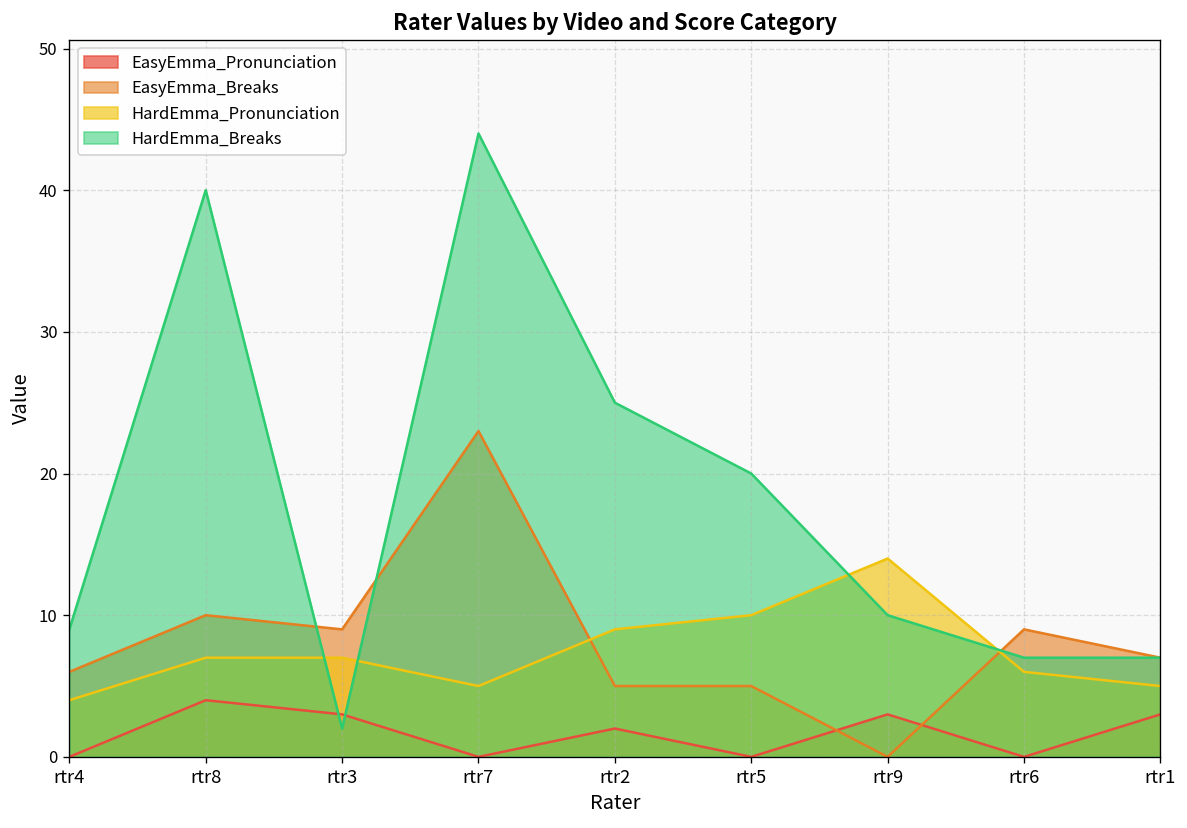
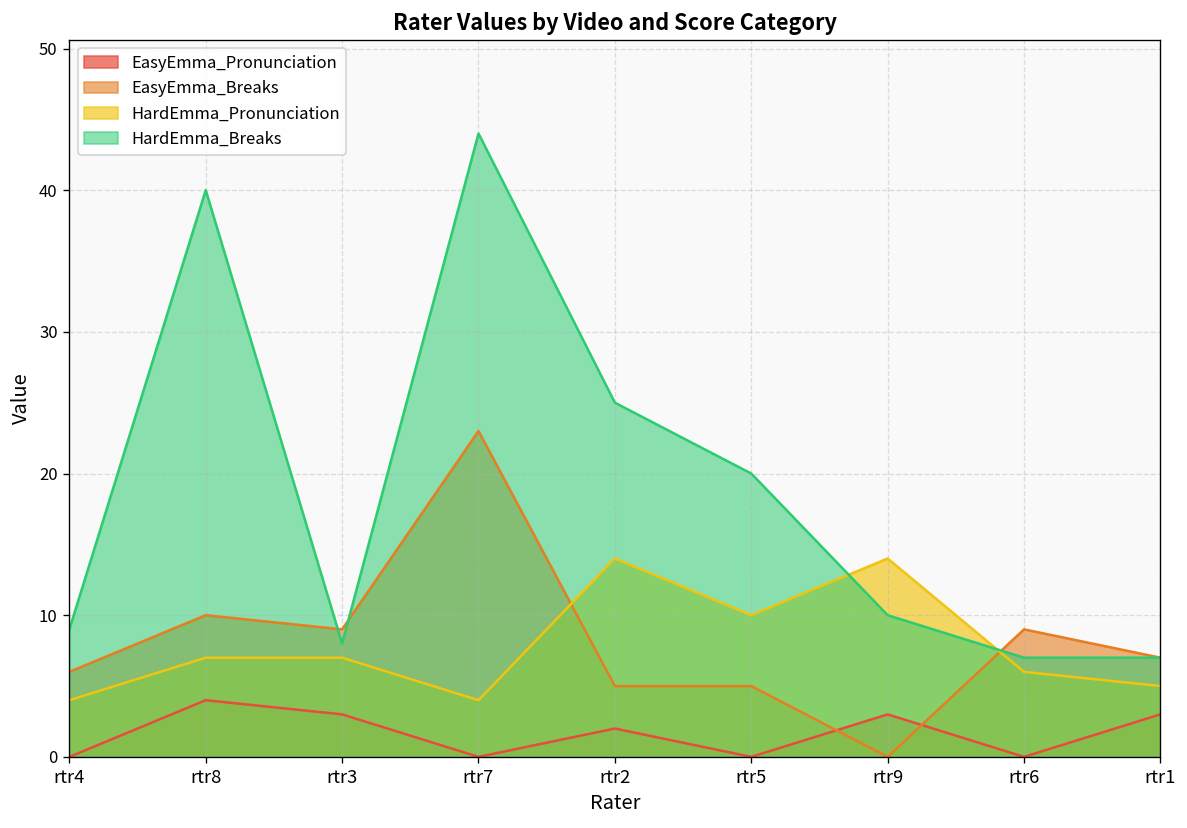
  {
    "HardEmma_Pronunciation": {
      "rtr4": 4,
      "rtr8": 7,
      "rtr3": 7,
-     "rtr7": 5,
-     "rtr2": 9,
+     "rtr7": 4,
+     "rtr2": 14,
      "rtr5": 10,
      "rtr9": 14,
      "rtr6": 6,
      "rtr1": 5
    },
    "HardEmma_Breaks": {
      "rtr4": 9,
      "rtr8": 40,
-     "rtr3": 2,
+     "rtr3": 8,
      "rtr7": 44,
      "rtr2": 25,
      "rtr5": 20,
      "rtr9": 10,
      "rtr6": 7
    }
  }
